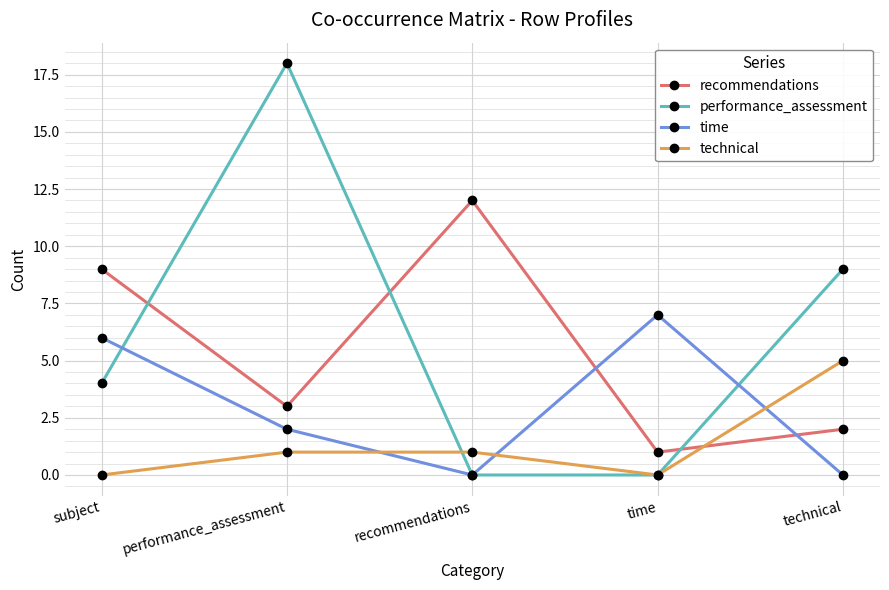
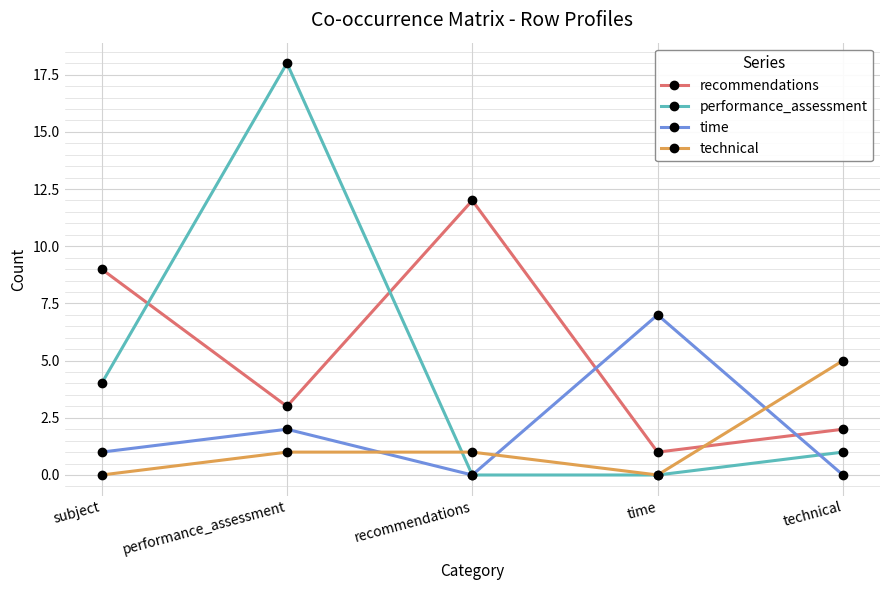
  {
    "performance_assessment": {
      "subject": 4,
      "performance_assessment": 18,
-     "technical": 9
+     "technical": 1
    },
    "time": {
-     "subject": 6,
+     "subject": 1,
      "performance_assessment": 2,
      "time": 7,
      "technical": 0
    }
  }
